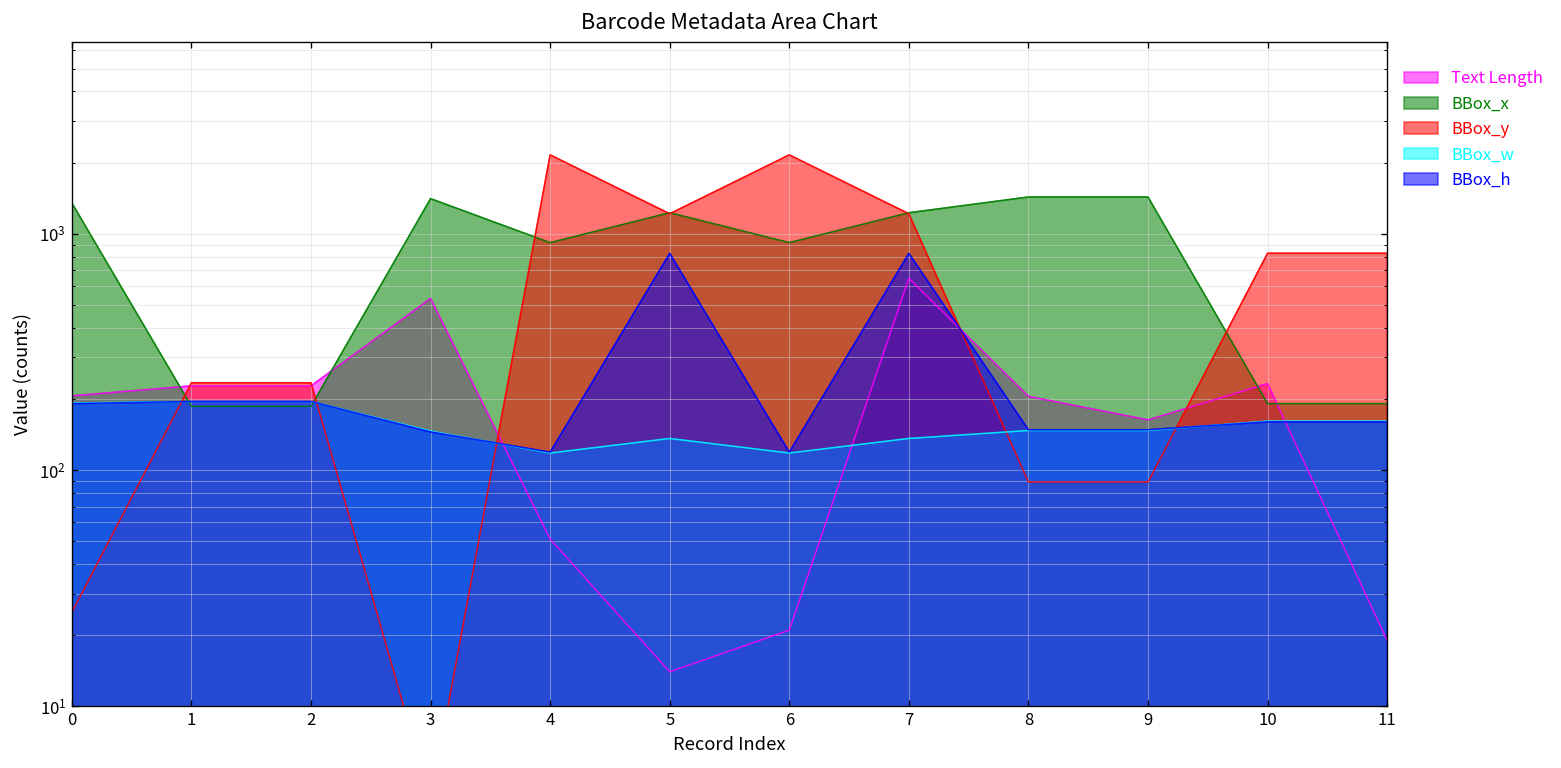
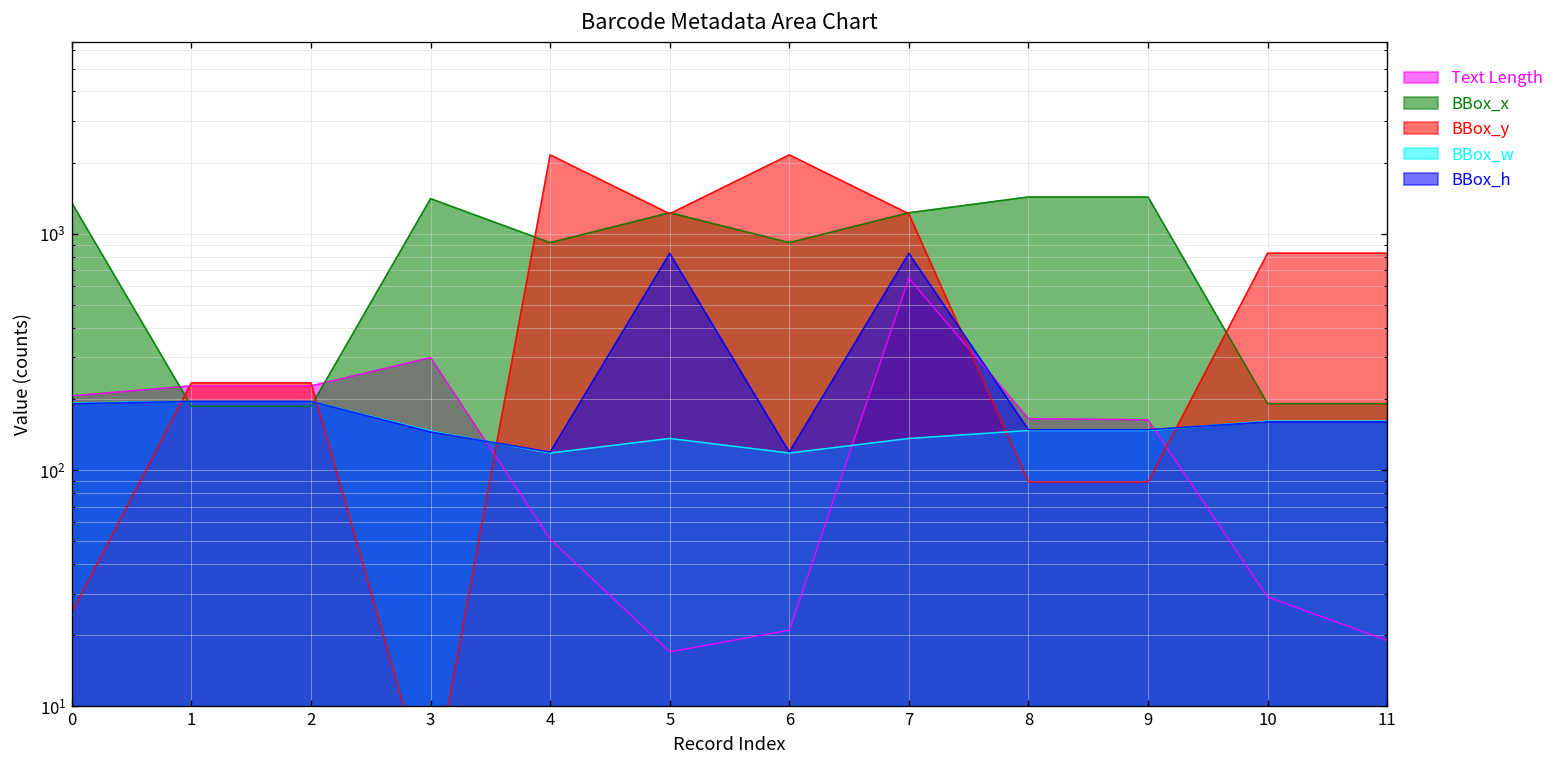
  {
    "Text Length": {
      "0": 210,
      "1": 230,
      "2": 230,
-     "3": 530,
+     "3": 300,
      "4": 51,
-     "5": 14,
+     "5": 17,
      "6": 21,
      "7": 650,
-     "8": 210,
+     "8": 170,
      "9": 160,
-     "10": 230,
+     "10": 29,
      "11": 19
    },
    "BBox_x": {
      "0": 1400,
      "1": 190,
      "2": 190,
      "3": 1400,
      "4": 900,
      "6": 900,
      "8": 1400,
      "9": 1400,
      "10": 190,
      "11": 190
    },
    "BBox_y": {
      "0": 25,
      "1": 230,
      "2": 230,
      "4": 2200,
      "6": 2200,
      "8": 90,
      "9": 90,
      "10": 830,
      "11": 830
    },
    "BBox_w": {
      "5": 140,
      "7": 140
    },
    "BBox_h": {
      "5": 830,
      "7": 830
    }
  }
